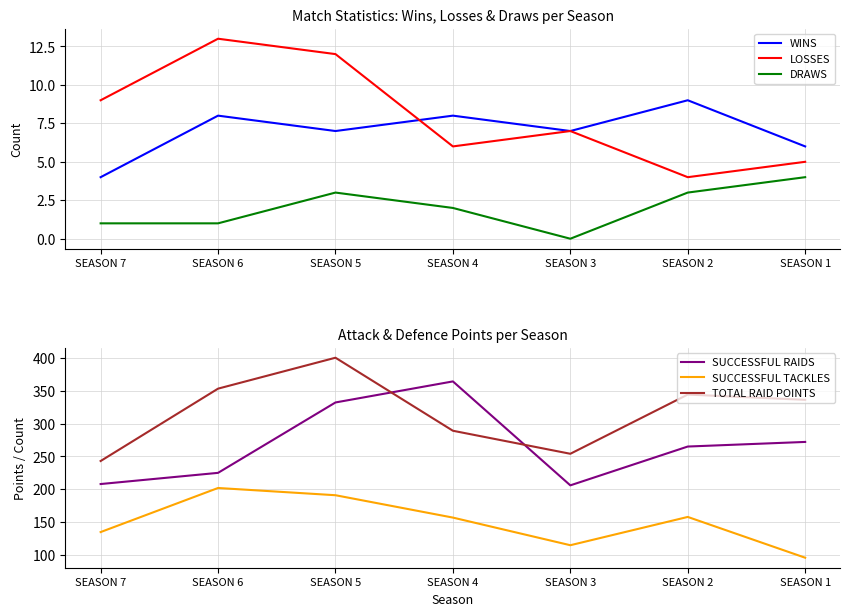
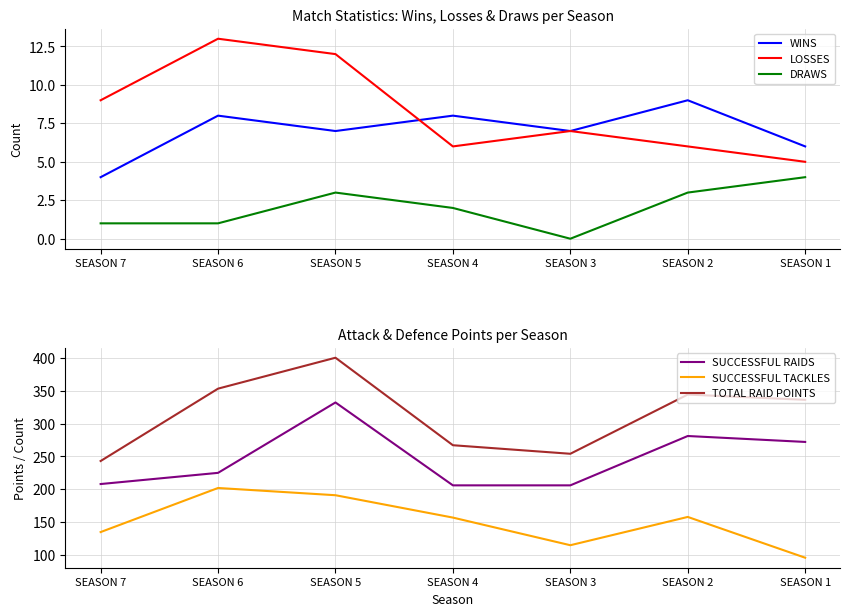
  {
    "Match Statistics: Wins, Losses & Draws per Season": {
      "WINS": {
        "SEASON 7": 4,
        "SEASON 6": 8,
        "SEASON 5": 7,
        "SEASON 4": 8,
        "SEASON 2": 9,
        "SEASON 1": 6
      },
      "LOSSES": {
        "SEASON 7": 9,
        "SEASON 6": 13,
        "SEASON 5": 12,
        "SEASON 4": 6,
-       "SEASON 2": 4,
+       "SEASON 2": 6,
        "SEASON 1": 5
      },
      "DRAWS": {
        "SEASON 7": 1,
        "SEASON 6": 1,
        "SEASON 5": 3,
        "SEASON 4": 2,
        "SEASON 3": 0,
        "SEASON 2": 3,
        "SEASON 1": 4
      }
    },
    "Attack & Defence Points per Season": {
      "SUCCESSFUL RAIDS": {
        "SEASON 7": 210,
        "SEASON 6": 230,
        "SEASON 5": 330,
-       "SEASON 4": 360,
+       "SEASON 4": 210,
        "SEASON 3": 210,
-       "SEASON 2": 270,
+       "SEASON 2": 280,
        "SEASON 1": 270
      },
      "SUCCESSFUL TACKLES": {
        "SEASON 7": 140,
        "SEASON 6": 200,
        "SEASON 5": 190,
        "SEASON 4": 160,
        "SEASON 3": 120,
        "SEASON 2": 160,
        "SEASON 1": 100
      },
      "TOTAL RAID POINTS": {
        "SEASON 7": 240,
        "SEASON 6": 350,
        "SEASON 5": 400,
-       "SEASON 4": 290,
+       "SEASON 4": 270,
        "SEASON 3": 250
      }
    }
  }
